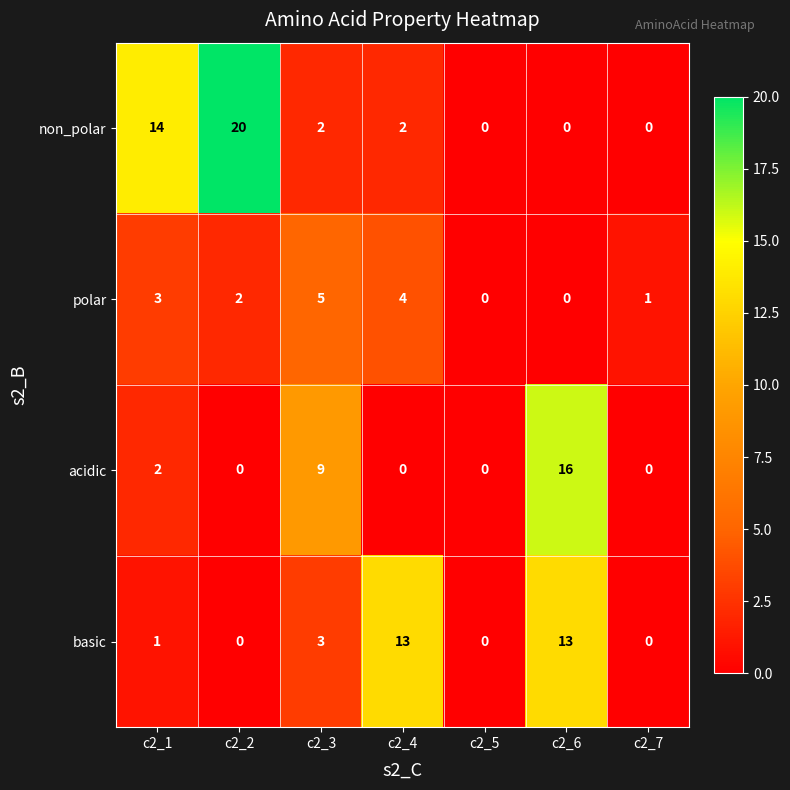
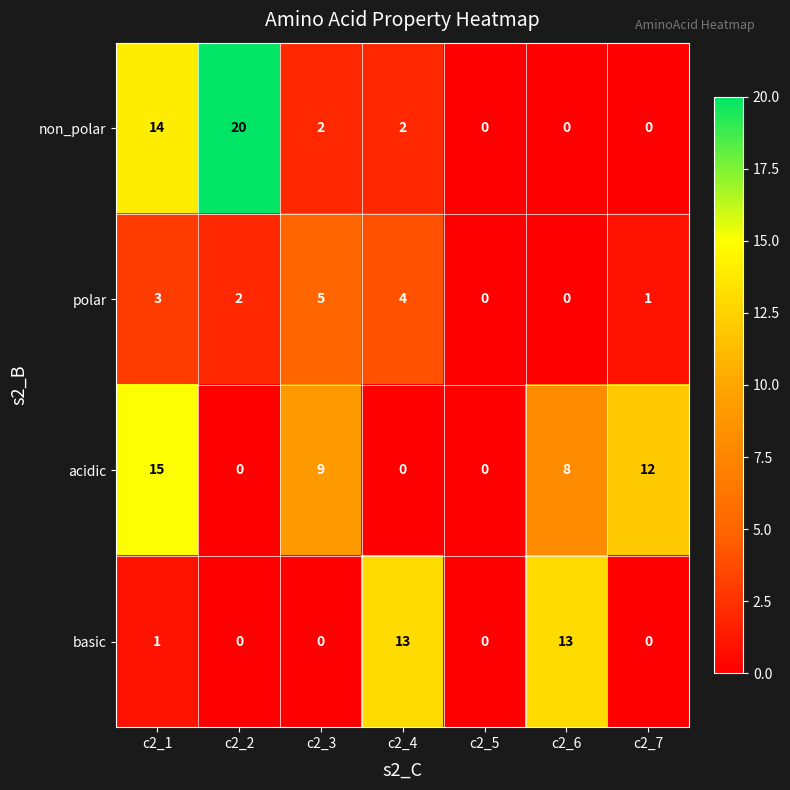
  {
    "non_polar": {
      "c2_1": 14,
      "c2_2": 20,
      "c2_3": 2,
      "c2_4": 2,
      "c2_5": 0,
      "c2_6": 0,
      "c2_7": 0
    },
    "polar": {
      "c2_1": 3,
      "c2_2": 2,
      "c2_3": 5,
      "c2_4": 4,
      "c2_5": 0,
      "c2_6": 0,
      "c2_7": 1
    },
    "acidic": {
-     "c2_1": 2,
+     "c2_1": 15,
      "c2_2": 0,
      "c2_3": 9,
      "c2_4": 0,
      "c2_5": 0,
-     "c2_6": 16,
-     "c2_7": 0
+     "c2_6": 8,
+     "c2_7": 12
    },
    "basic": {
      "c2_1": 1,
      "c2_2": 0,
-     "c2_3": 3,
+     "c2_3": 0,
      "c2_4": 13,
      "c2_5": 0,
      "c2_6": 13,
      "c2_7": 0
    }
  }
